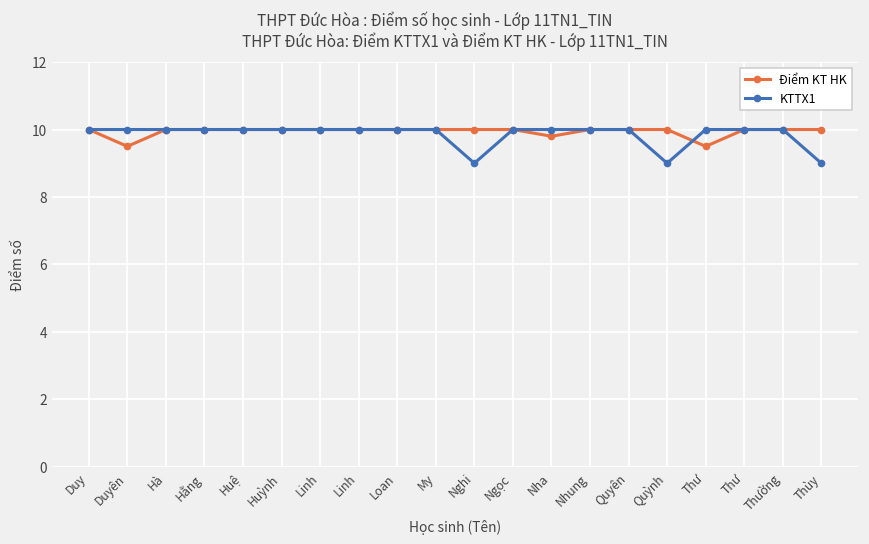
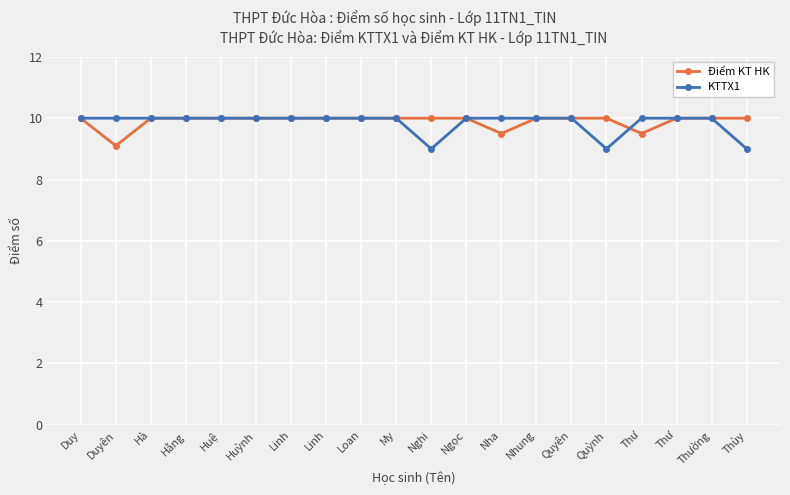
  {
    "Điểm KT HK": {
-     "Duyên": 9.5,
+     "Duyên": 9.1,
      "Nghi": 10.0,
-     "Nha": 9.8,
+     "Nha": 9.5,
      "Quỳnh": 10.0,
      "Thùy": 10.0
    },
    "KTTX1": {
      "Duyên": 10.0,
      "Nghi": 9.0,
      "Nha": 10.0,
      "Quỳnh": 9.0,
      "Thùy": 9.0
    }
  }
